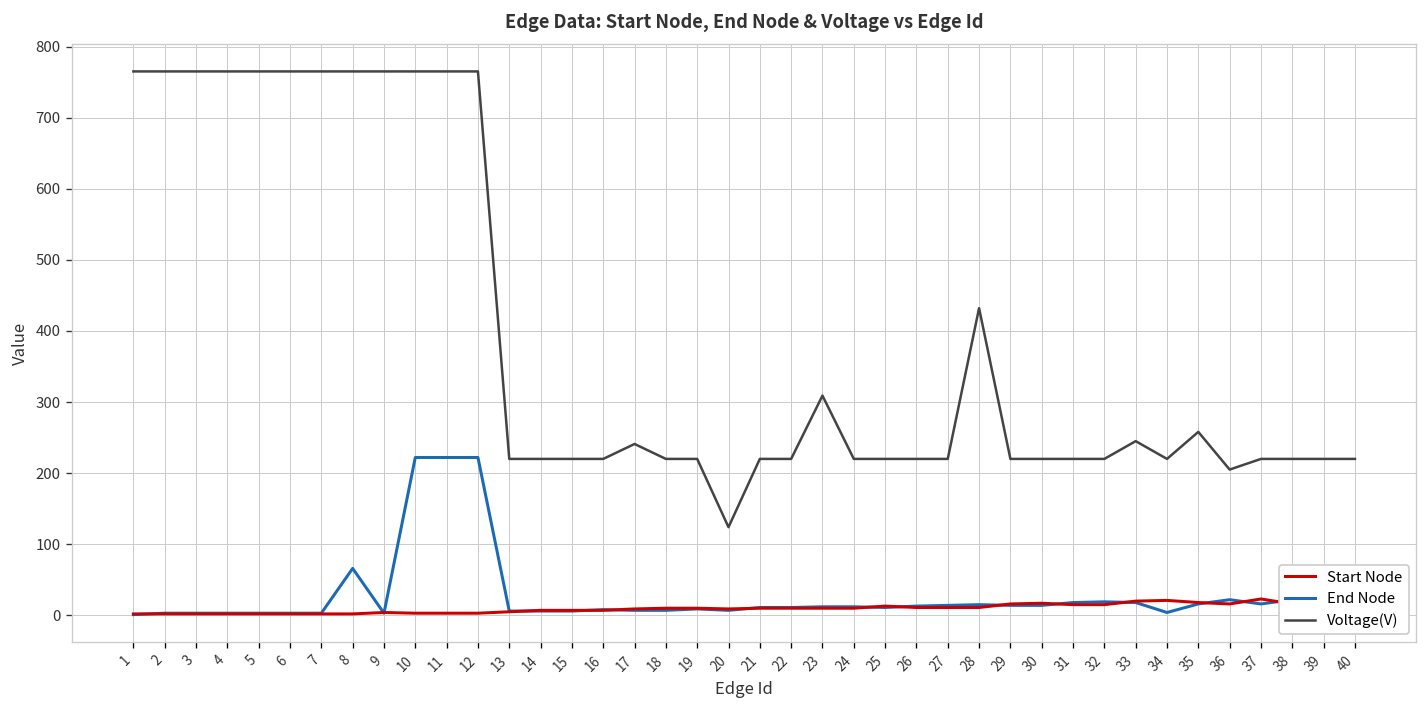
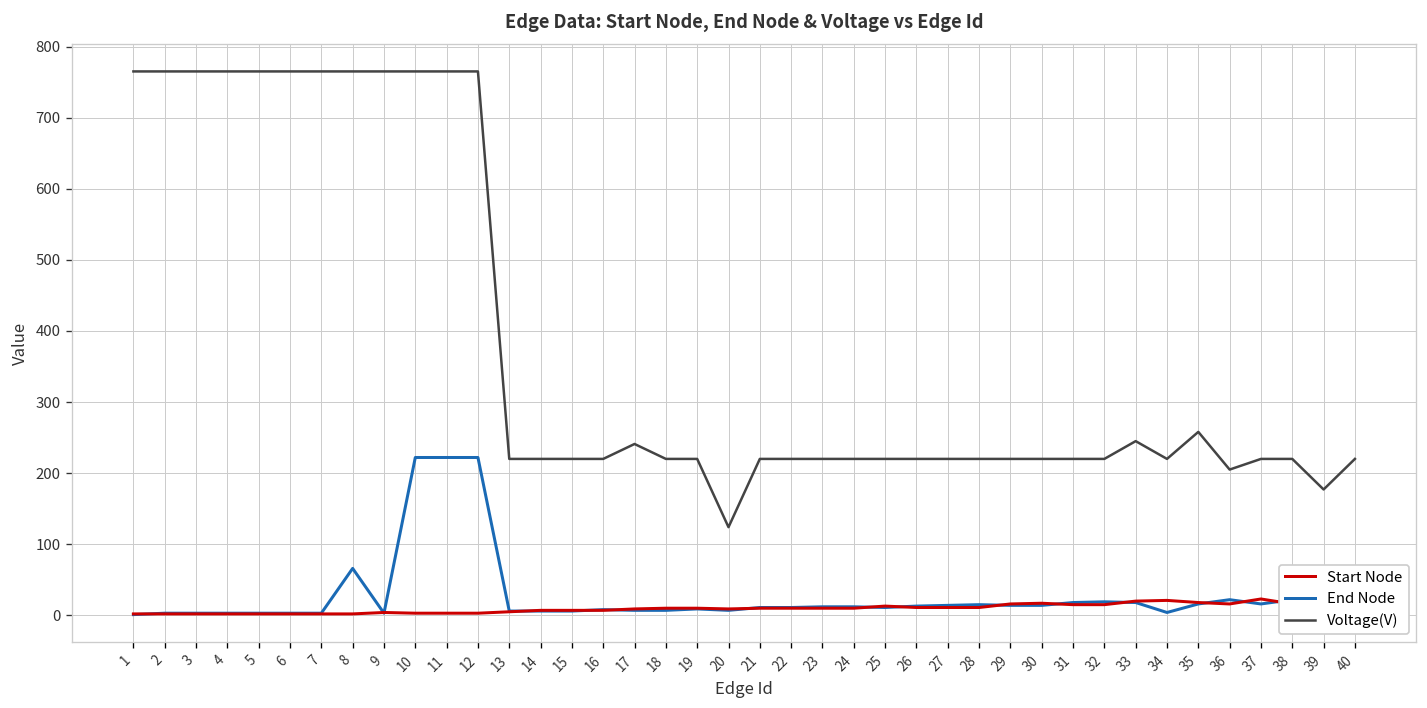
  {
    "Start Node": {
      "8": 0,
      "10": 0,
      "11": 0,
      "12": 0,
      "34": 20,
      "36": 20,
      "37": 20
    },
    "End Node": {
      "8": 70,
      "10": 220,
      "11": 220,
      "12": 220,
      "34": 0,
      "36": 20,
      "37": 20
    },
    "Voltage(V)": {
      "1": 770,
      "2": 770,
      "3": 770,
      "4": 770,
      "5": 770,
      "6": 770,
      "7": 770,
      "8": 770,
      "9": 770,
      "10": 770,
      "11": 770,
      "12": 770,
      "13": 220,
      "14": 220,
      "15": 220,
      "16": 220,
      "17": 240,
      "18": 220,
      "19": 220,
      "20": 120,
      "21": 220,
      "22": 220,
-     "23": 310,
+     "23": 220,
      "24": 220,
      "25": 220,
      "26": 220,
      "27": 220,
-     "28": 430,
+     "28": 220,
      "29": 220,
      "30": 220,
      "31": 220,
      "32": 220,
      "33": 250,
      "34": 220,
      "35": 260,
      "36": 210,
      "37": 220,
      "38": 220,
-     "39": 220,
+     "39": 180,
      "40": 220
    }
  }
